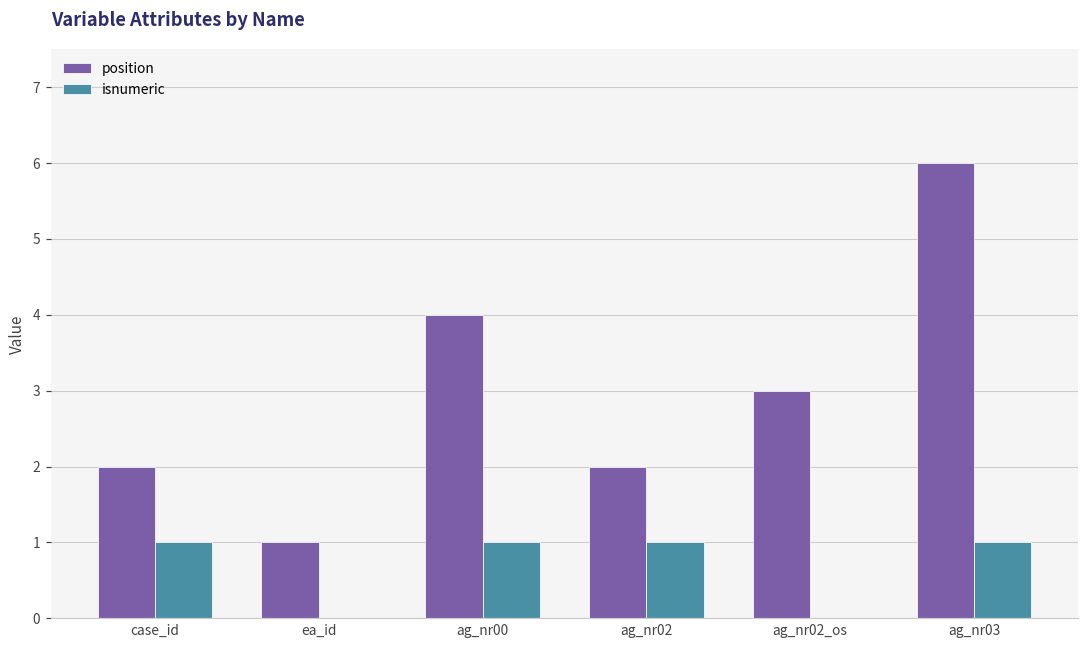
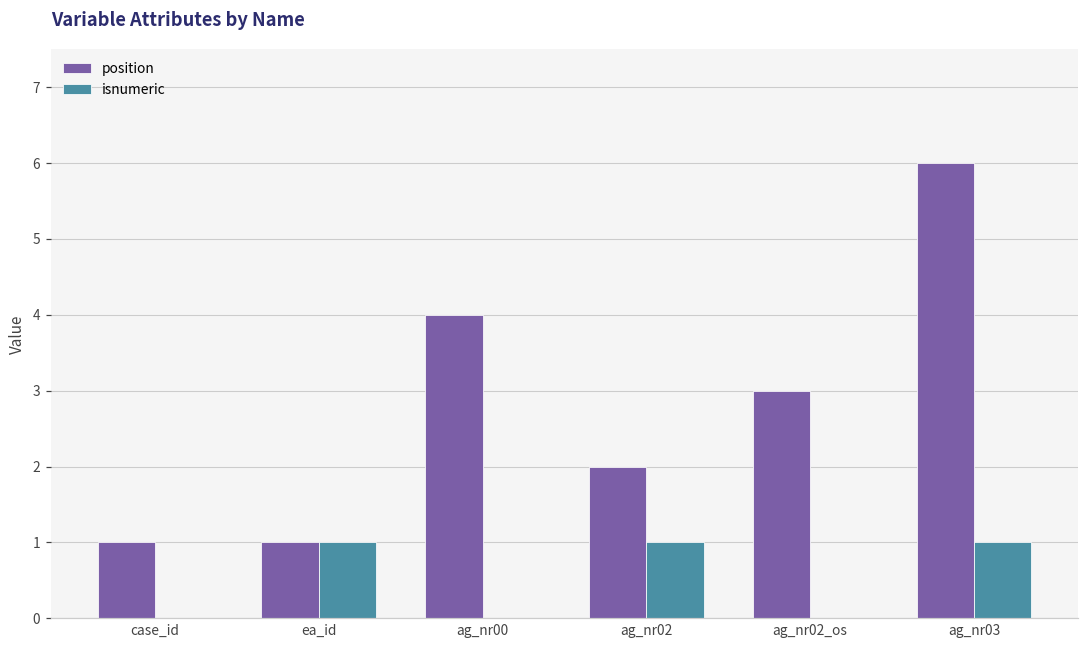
  {
    "position": {
-     "case_id": 2,
+     "case_id": 1,
      "ea_id": 1,
      "ag_nr00": 4,
      "ag_nr02": 2,
      "ag_nr02_os": 3,
      "ag_nr03": 6
    },
    "isnumeric": {
-     "case_id": 1,
-     "ea_id": 0,
-     "ag_nr00": 1,
+     "case_id": 0,
+     "ea_id": 1,
+     "ag_nr00": 0,
      "ag_nr02": 1,
      "ag_nr02_os": 0,
      "ag_nr03": 1
    }
  }
